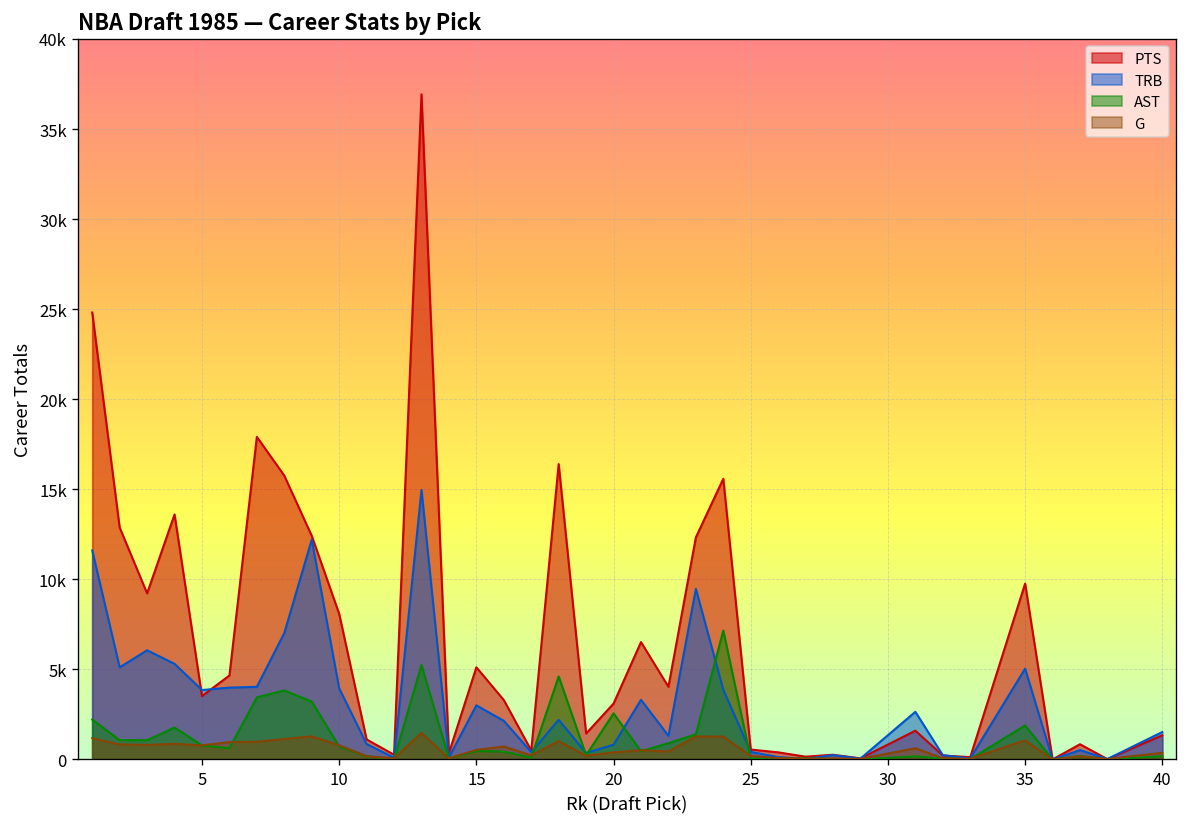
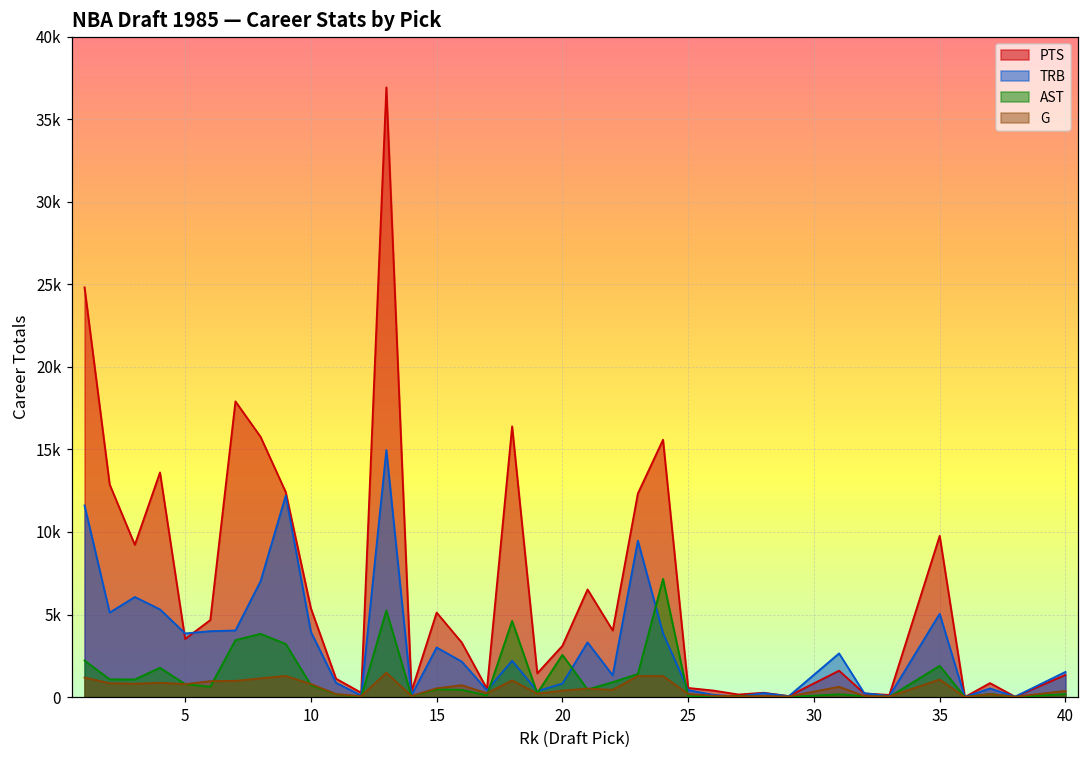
  {
    "PTS": {
      "5": 3500,
-     "10": 8100,
+     "10": 5400,
      "15": 5100,
      "20": 3100,
      "35": 9800,
      "40": 1300
    },
    "TRB": {
      "5": 3900,
      "10": 4000,
      "15": 3000,
      "20": 800,
      "35": 5000,
      "40": 1500
    },
    "AST": {
      "20": 2600,
      "35": 1900,
      "40": 200
    },
    "G": {
      "20": 400,
      "35": 1100,
      "40": 400
    }
  }
